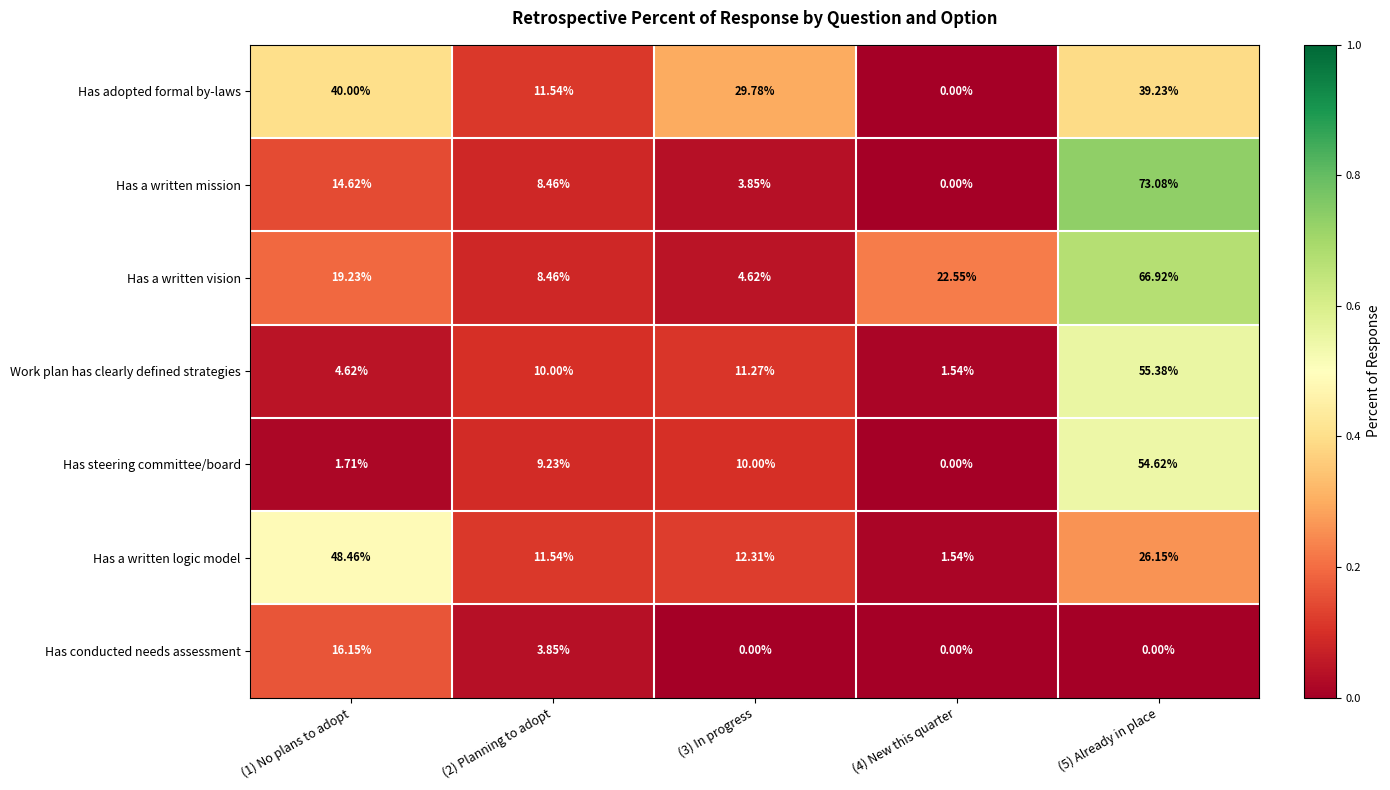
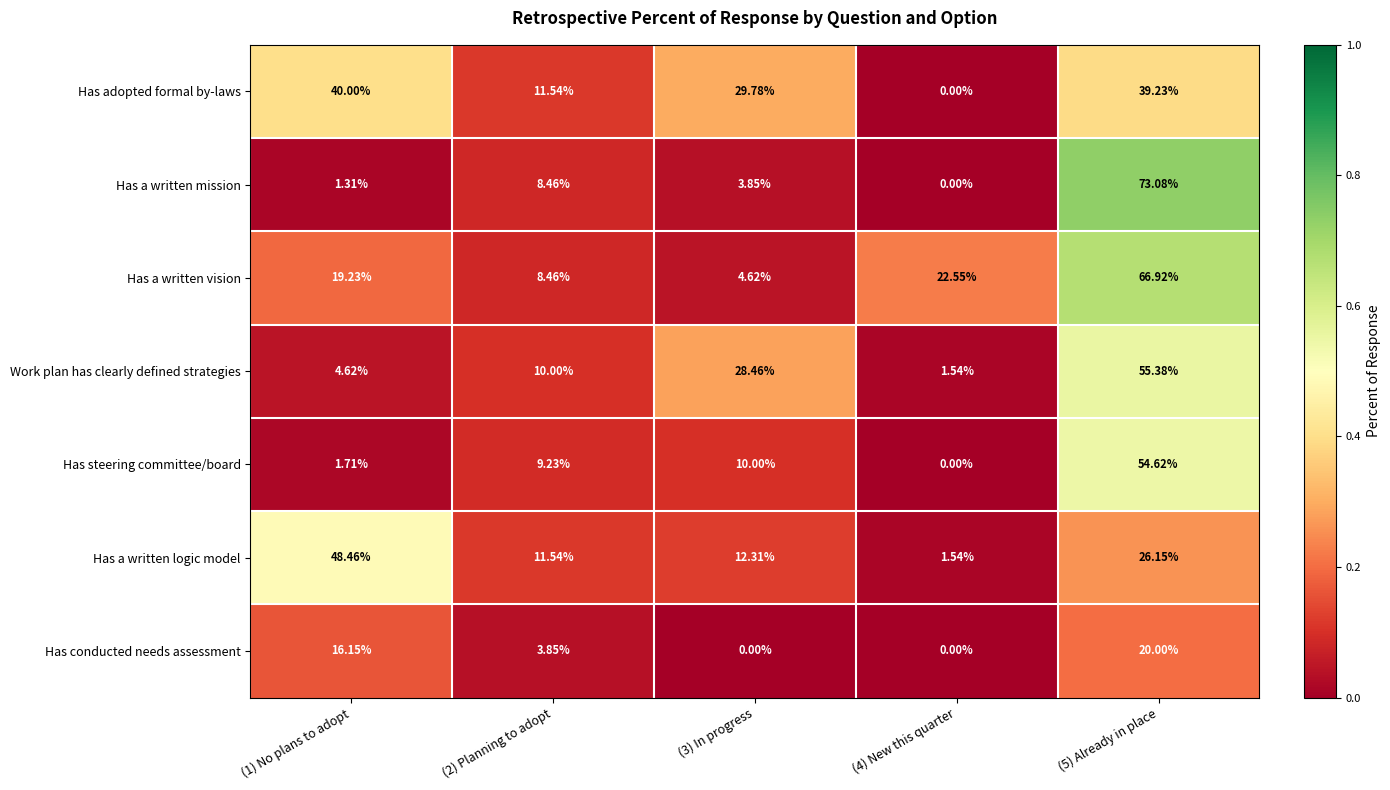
  {
    "Has adopted formal by-laws": {
      "(1) No plans to adopt": "40.00%",
      "(2) Planning to adopt": "11.54%",
      "(3) In progress": "29.78%",
      "(4) New this quarter": "0.00%",
      "(5) Already in place": "39.23%"
    },
    "Has a written mission": {
-     "(1) No plans to adopt": "14.62%",
+     "(1) No plans to adopt": "1.31%",
      "(2) Planning to adopt": "8.46%",
      "(3) In progress": "3.85%",
      "(4) New this quarter": "0.00%",
      "(5) Already in place": "73.08%"
    },
    "Has a written vision": {
      "(1) No plans to adopt": "19.23%",
      "(2) Planning to adopt": "8.46%",
      "(3) In progress": "4.62%",
      "(4) New this quarter": "22.55%",
      "(5) Already in place": "66.92%"
    },
    "Work plan has clearly defined strategies": {
      "(1) No plans to adopt": "4.62%",
      "(2) Planning to adopt": "10.00%",
-     "(3) In progress": "11.27%",
+     "(3) In progress": "28.46%",
      "(4) New this quarter": "1.54%",
      "(5) Already in place": "55.38%"
    },
    "Has steering committee/board": {
      "(1) No plans to adopt": "1.71%",
      "(2) Planning to adopt": "9.23%",
      "(3) In progress": "10.00%",
      "(4) New this quarter": "0.00%",
      "(5) Already in place": "54.62%"
    },
    "Has a written logic model": {
      "(1) No plans to adopt": "48.46%",
      "(2) Planning to adopt": "11.54%",
      "(3) In progress": "12.31%",
      "(4) New this quarter": "1.54%",
      "(5) Already in place": "26.15%"
    },
    "Has conducted needs assessment": {
      "(1) No plans to adopt": "16.15%",
      "(2) Planning to adopt": "3.85%",
      "(3) In progress": "0.00%",
      "(4) New this quarter": "0.00%",
-     "(5) Already in place": "0.00%"
+     "(5) Already in place": "20.00%"
    }
  }
